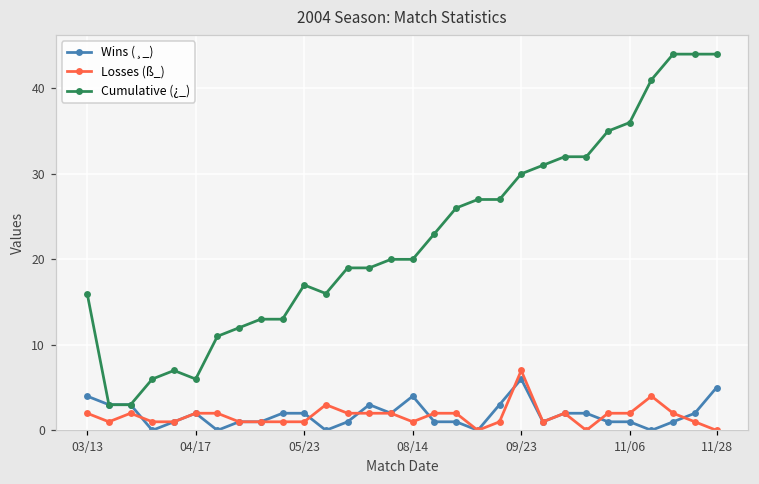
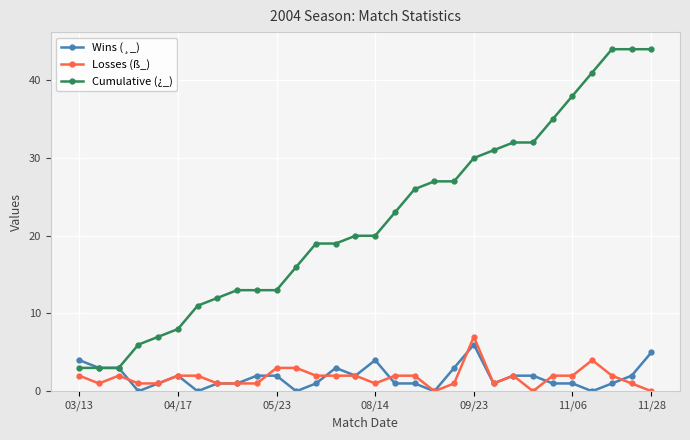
  {
    "Wins (¸_)": {
      "03/13": 4,
      "05/23": 2,
      "08/14": 4,
      "09/23": 6,
      "11/06": 1,
      "11/28": 5
    },
    "Losses (ß_)": {
      "03/13": 2,
-     "05/23": 1,
+     "05/23": 3,
      "08/14": 1,
      "09/23": 7,
      "11/06": 2,
      "11/28": 0
    },
    "Cumulative (¿_)": {
-     "03/13": 16,
-     "04/17": 6,
-     "05/23": 17,
+     "03/13": 3,
+     "04/17": 8,
+     "05/23": 13,
      "08/14": 20,
      "09/23": 30,
-     "11/06": 36,
+     "11/06": 38,
      "11/28": 44
    }
  }
